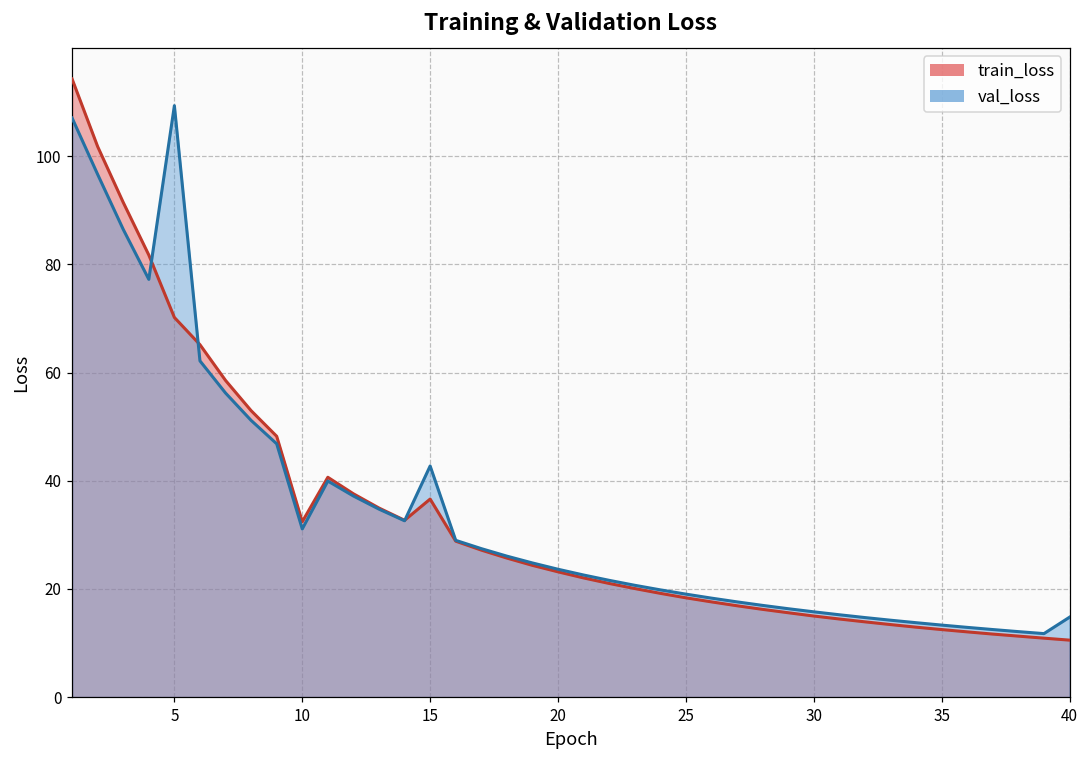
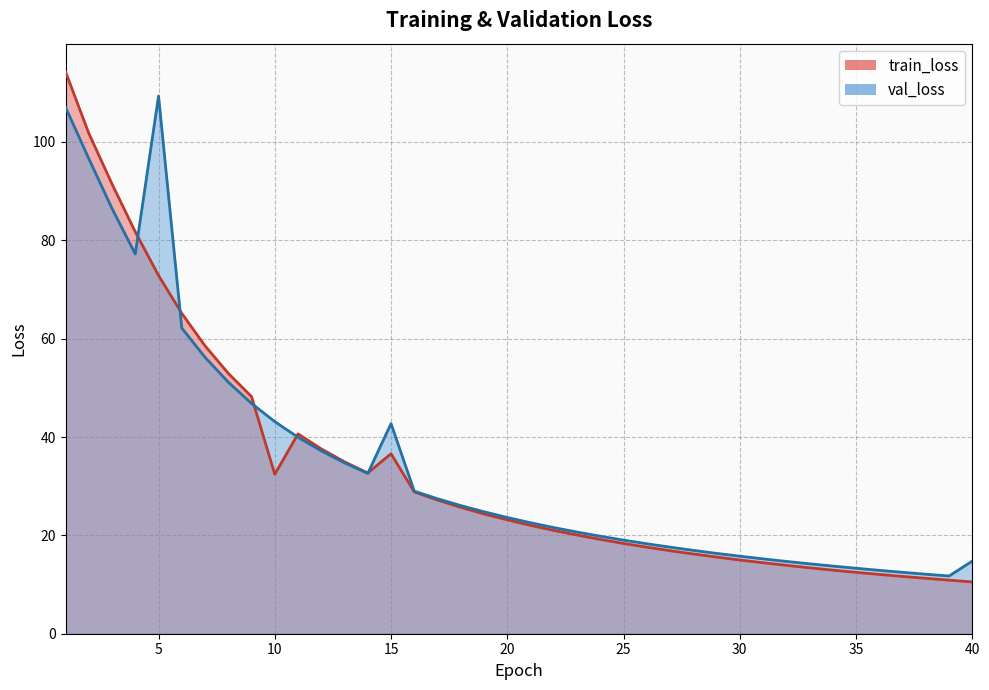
  {
    "train_loss": {
-     "5": 70,
+     "5": 73,
      "10": 32,
      "15": 37,
      "25": 18,
      "30": 15,
      "35": 12,
      "40": 11
    },
    "val_loss": {
      "5": 109,
-     "10": 31,
+     "10": 43,
      "15": 43,
      "25": 19,
      "30": 16,
      "35": 13,
      "40": 15
    }
  }
